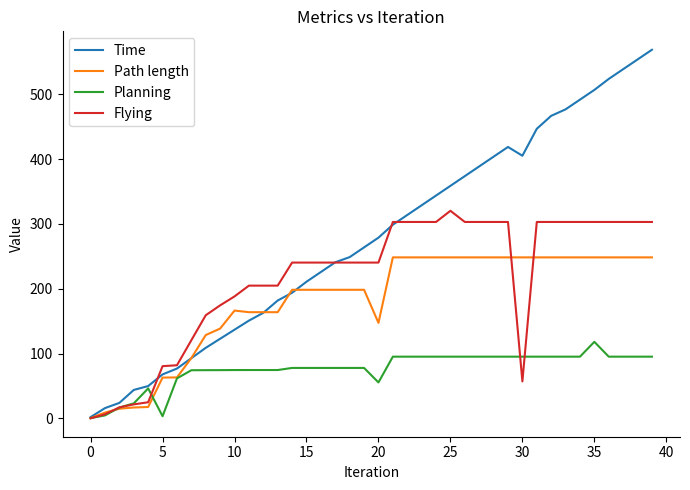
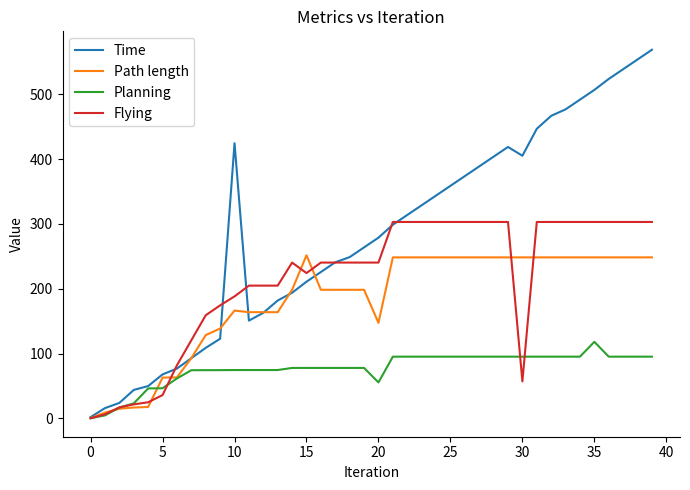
  {
    "Time": {
      "5": 70,
-     "10": 140,
+     "10": 420,
      "15": 210,
      "20": 280,
      "25": 360,
      "30": 410,
      "35": 510
    },
    "Path length": {
      "5": 60,
      "10": 170,
-     "15": 200,
+     "15": 250,
      "20": 150,
      "25": 250,
      "30": 250,
      "35": 250
    },
    "Planning": {
-     "5": 0,
+     "5": 50,
      "10": 70,
      "15": 80,
      "20": 60,
      "25": 100,
      "30": 100,
      "35": 120
    },
    "Flying": {
-     "5": 80,
+     "5": 40,
      "10": 190,
-     "15": 240,
+     "15": 220,
      "20": 240,
-     "25": 320,
+     "25": 300,
      "30": 60,
      "35": 300
    }
  }
